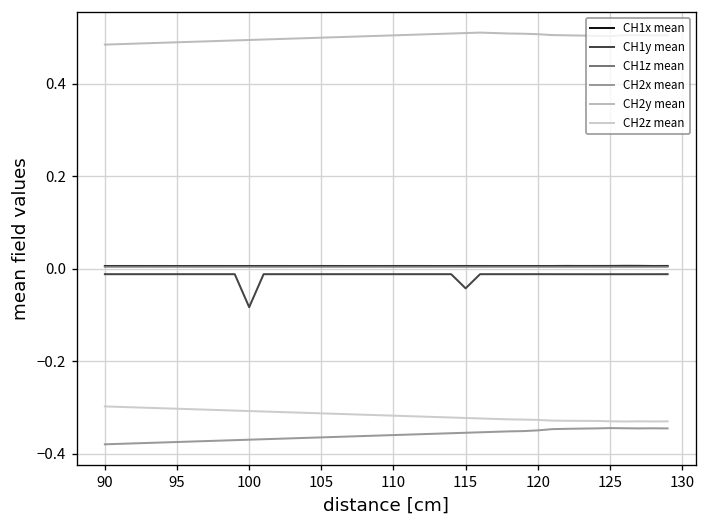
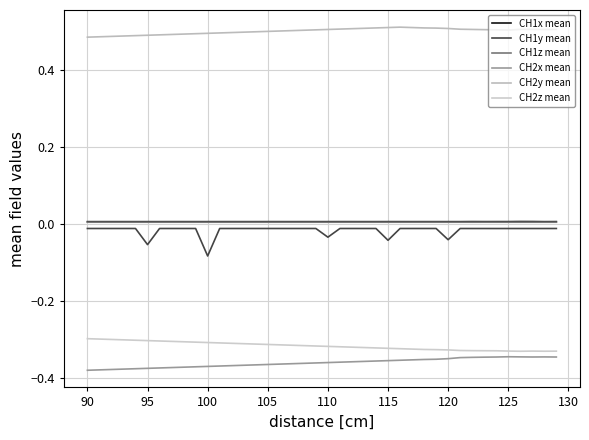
  {
    "CH1y mean": {
      "90": -0.01,
-     "95": -0.01,
+     "95": -0.05,
      "100": -0.08,
      "105": -0.01,
-     "110": -0.01,
+     "110": -0.03,
      "115": -0.04,
-     "120": -0.01,
+     "120": -0.04,
      "125": -0.01
    }
  }
